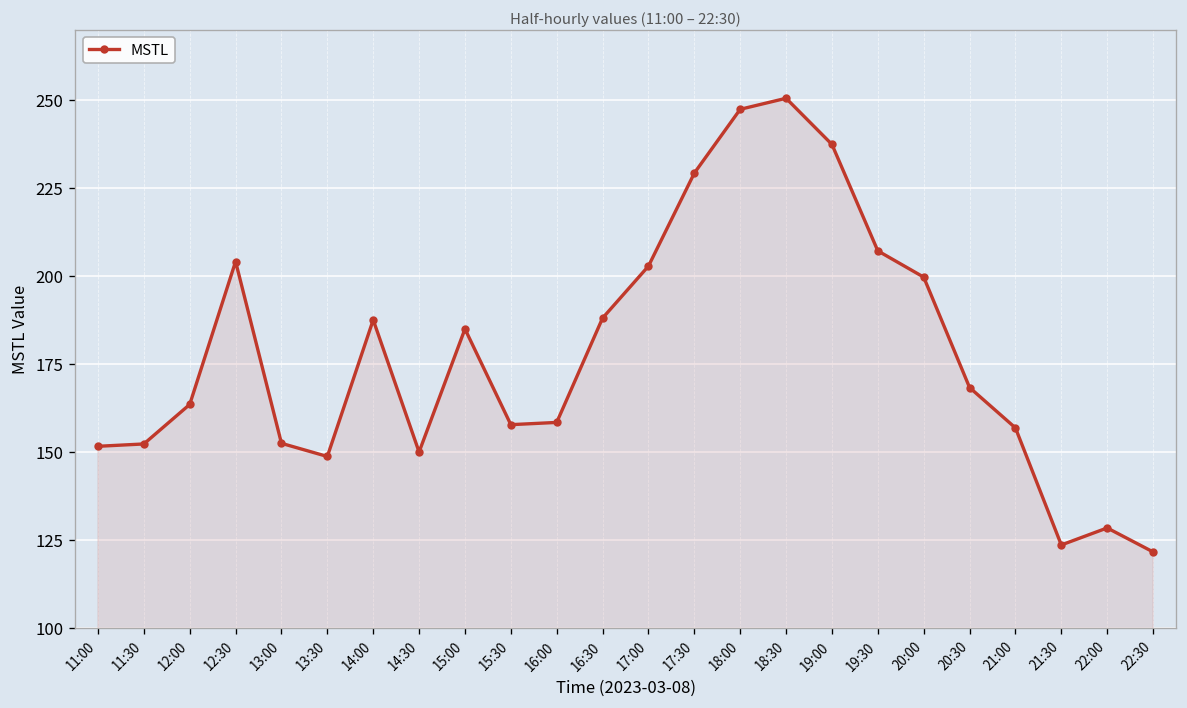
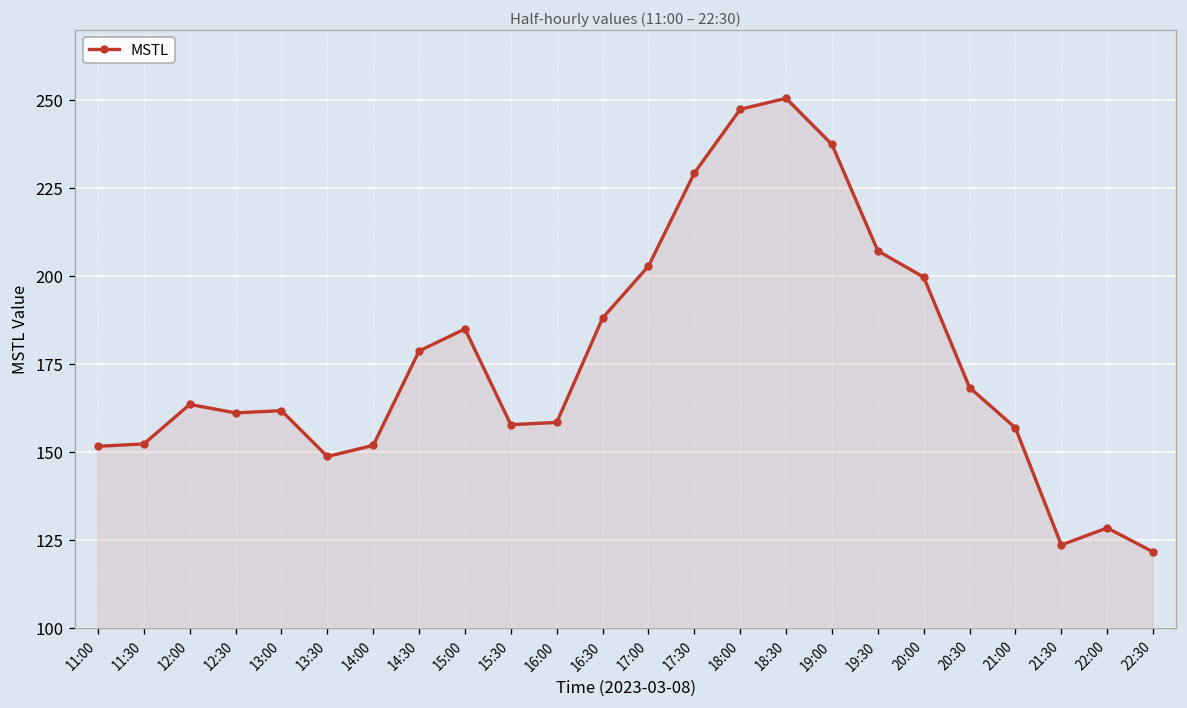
  {
    "11:00": 152,
    "11:30": 152,
    "12:00": 164,
-   "12:30": 204,
-   "13:00": 152,
+   "12:30": 161,
+   "13:00": 162,
    "13:30": 149,
-   "14:00": 188,
-   "14:30": 150,
+   "14:00": 152,
+   "14:30": 179,
    "15:00": 185,
    "15:30": 158,
    "16:00": 158,
    "16:30": 188,
    "17:00": 203,
    "17:30": 229,
    "18:00": 247,
    "18:30": 251,
    "19:00": 237,
    "19:30": 207,
    "20:00": 200,
    "20:30": 168,
    "21:00": 157,
    "21:30": 124,
    "22:00": 128,
    "22:30": 122
  }
